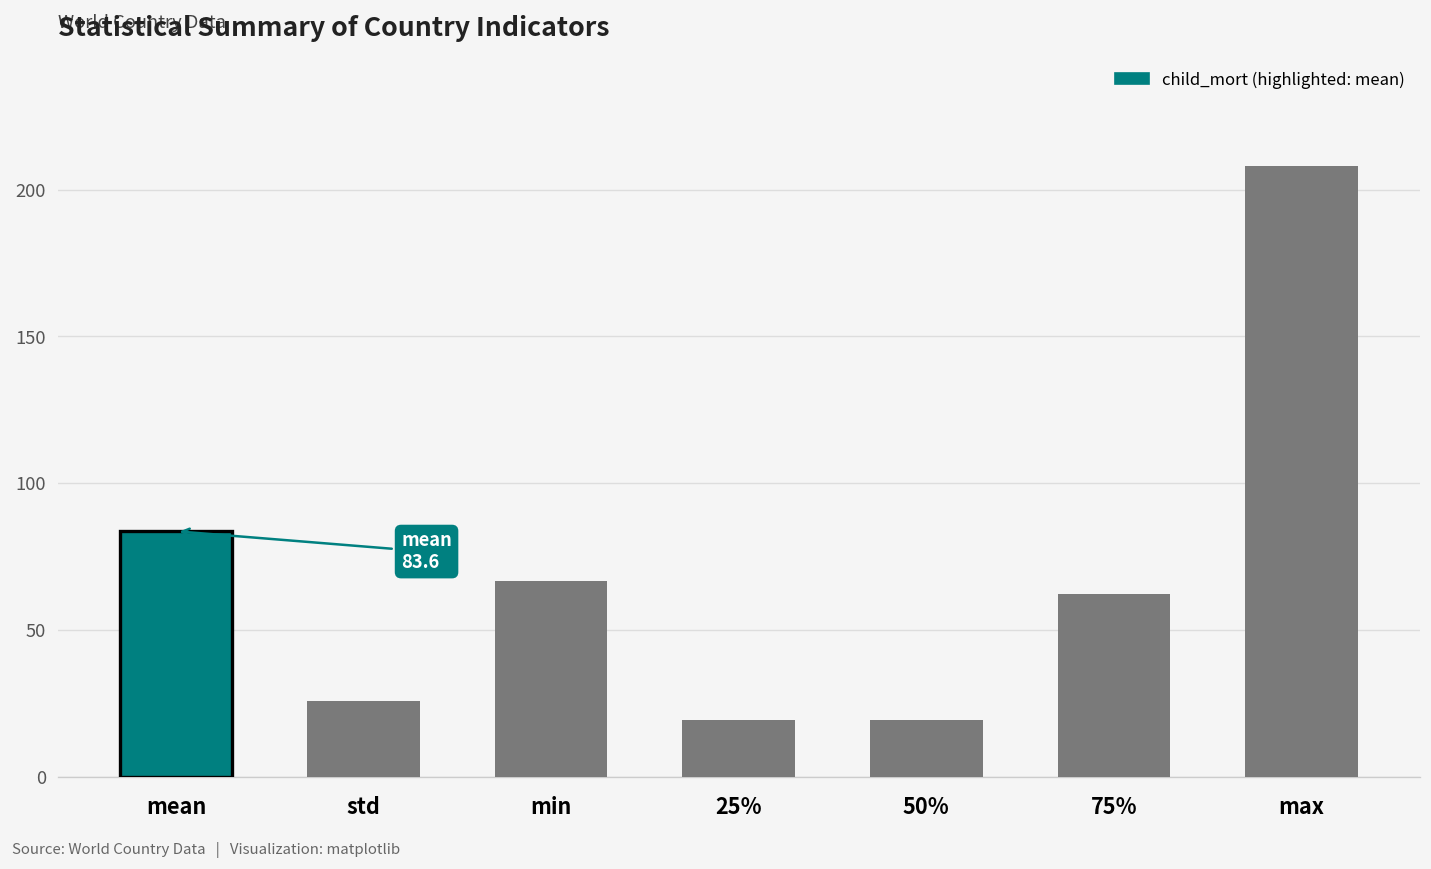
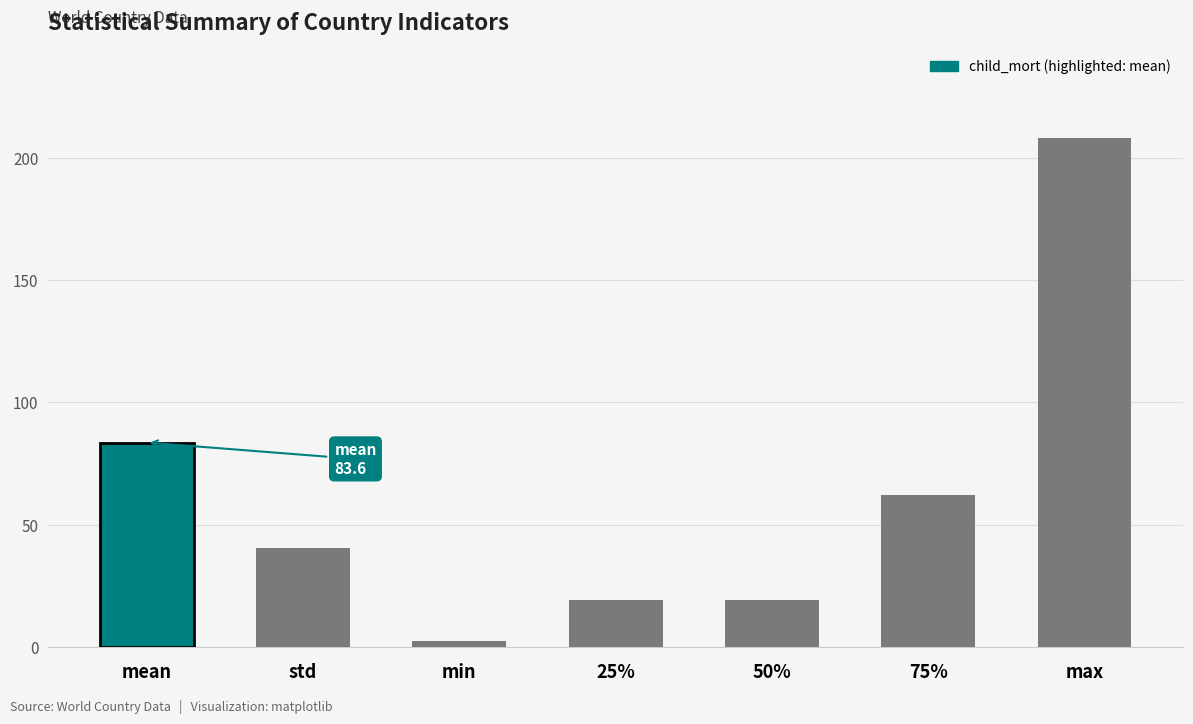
  {
    "mean": 84,
-   "std": 26,
-   "min": 67,
+   "std": 40,
+   "min": 3,
    "25%": 19,
    "50%": 19,
    "75%": 62,
    "max": 208
  }
